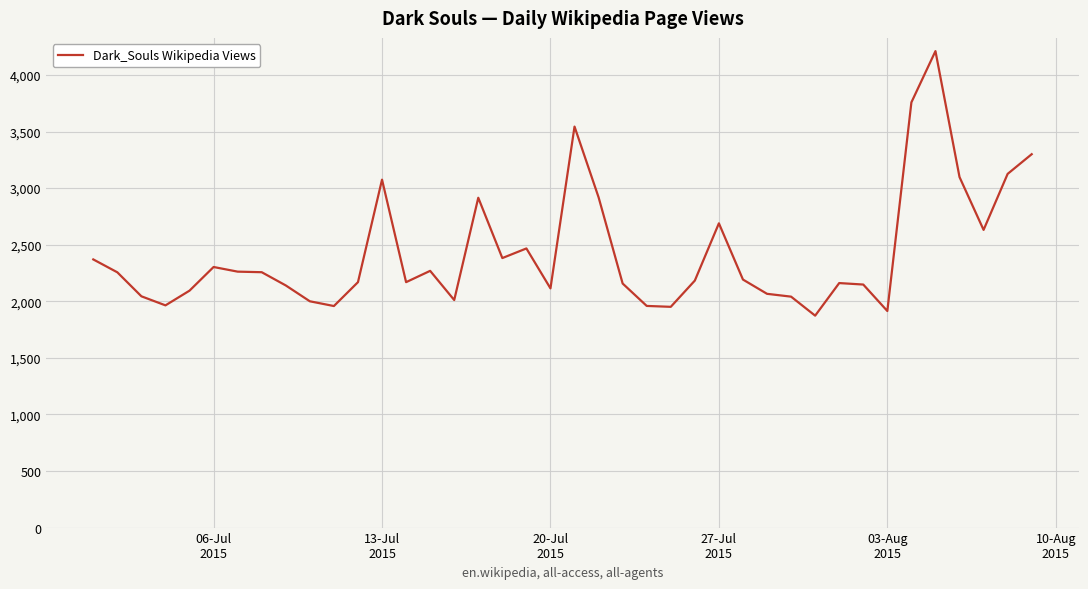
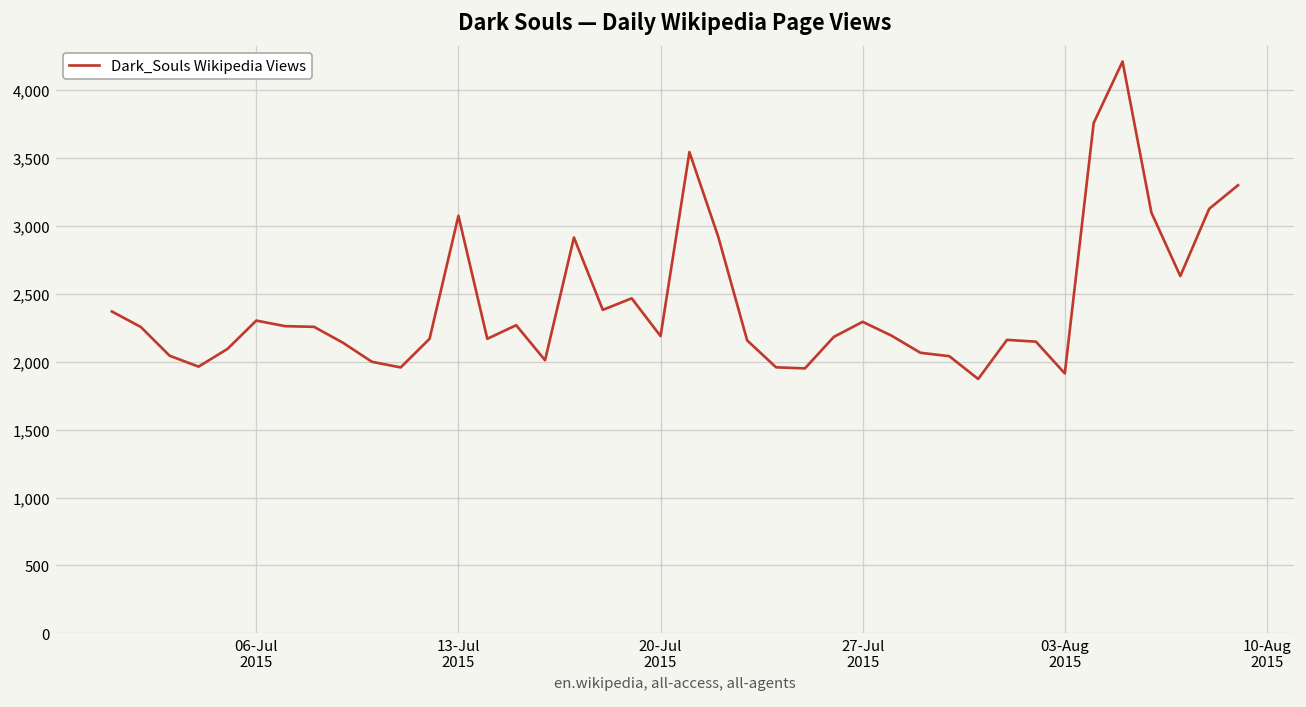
  {
    "06-Jul 2015": "2,300",
    "13-Jul 2015": "3,080",
-   "20-Jul 2015": "2,110",
-   "27-Jul 2015": "2,690",
+   "20-Jul 2015": "2,190",
+   "27-Jul 2015": "2,290",
    "03-Aug 2015": "1,910"
  }
